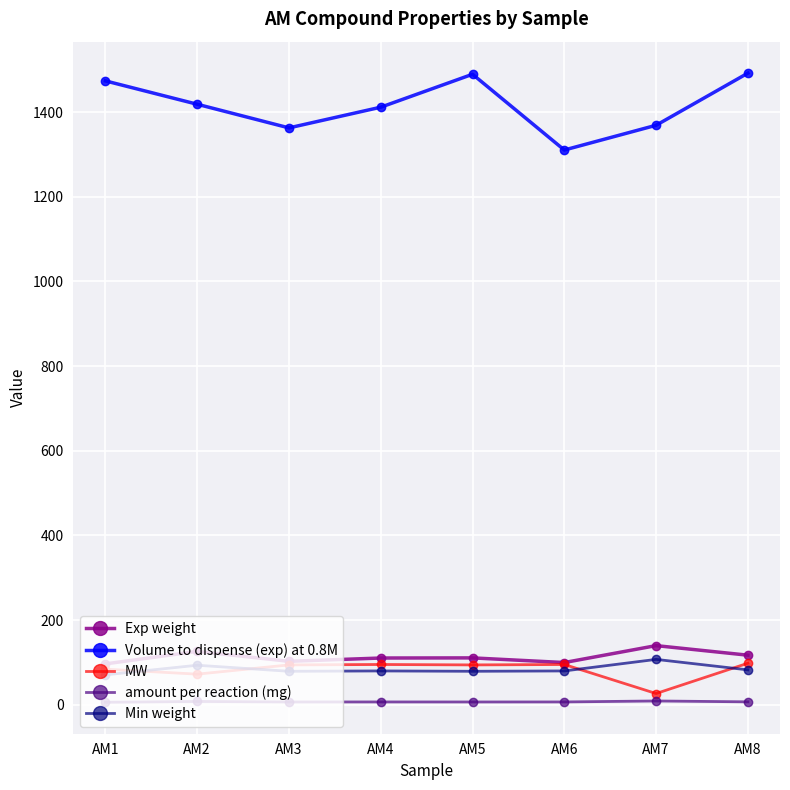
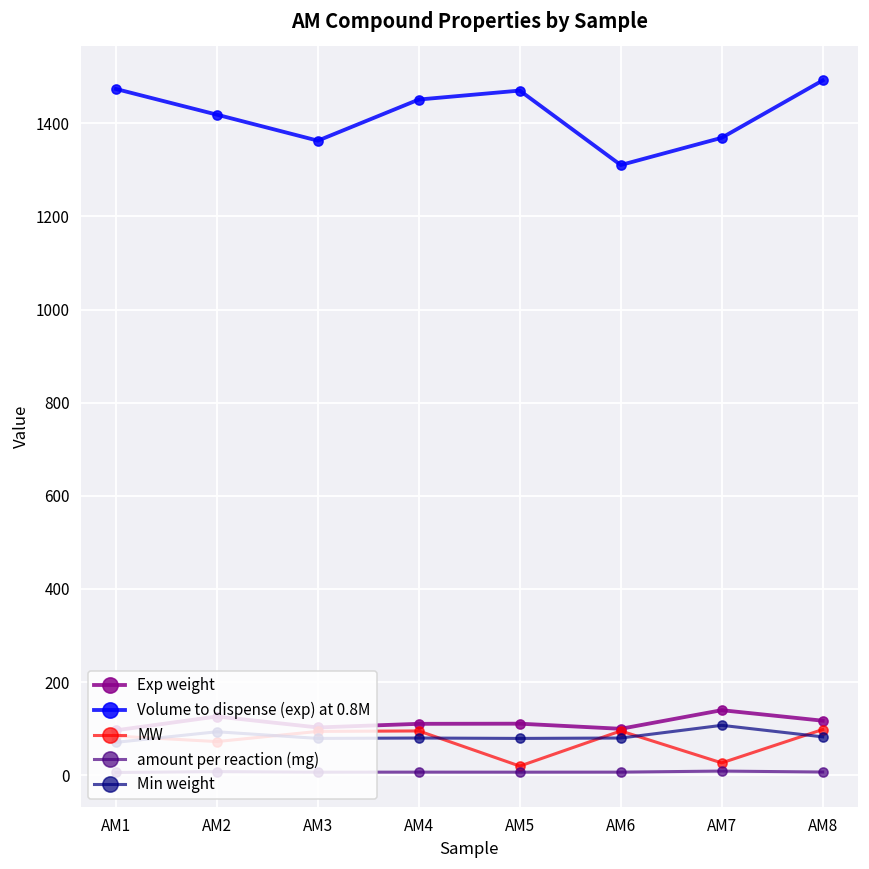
  {
    "Exp weight": {
      "AM4": 110,
      "AM5": 110,
      "AM7": 140,
      "AM8": 120
    },
    "Volume to dispense (exp) at 0.8M": {
      "AM1": 1470,
      "AM2": 1420,
      "AM3": 1360,
-     "AM4": 1410,
-     "AM5": 1490,
+     "AM4": 1450,
+     "AM5": 1470,
      "AM6": 1310,
      "AM7": 1370,
      "AM8": 1490
    },
    "MW": {
      "AM4": 100,
-     "AM5": 90,
+     "AM5": 20,
      "AM7": 30,
      "AM8": 100
    },
    "amount per reaction (mg)": {
      "AM4": 10,
      "AM5": 10,
      "AM6": 10,
      "AM7": 10,
      "AM8": 10
    },
    "Min weight": {
      "AM4": 80,
      "AM5": 80,
      "AM6": 80,
      "AM7": 110,
      "AM8": 80
    }
  }
